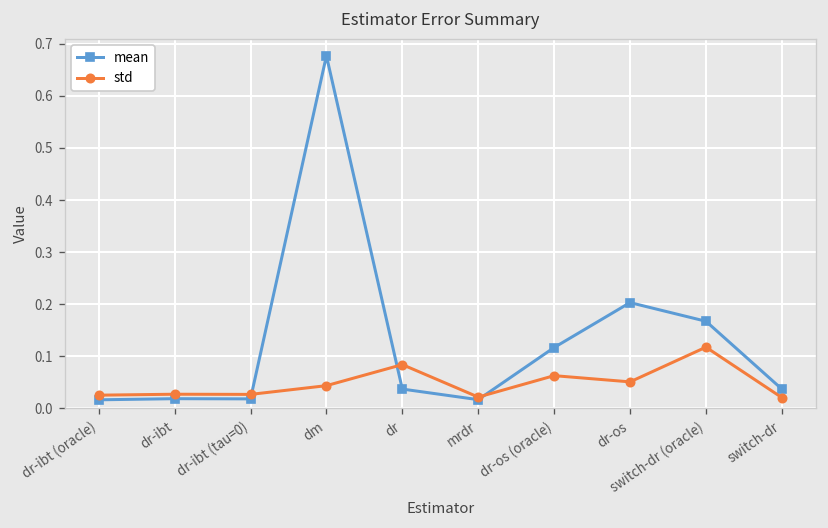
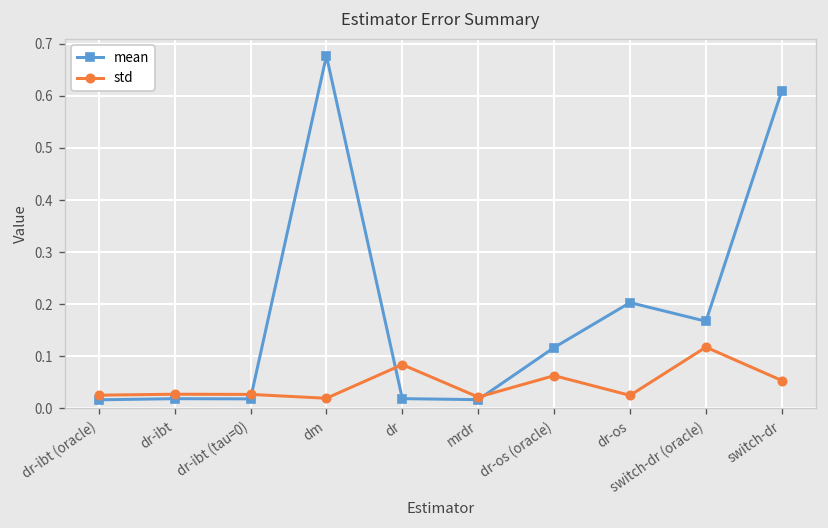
  {
    "mean": {
      "dr-ibt (oracle)": 0.02,
      "dr-ibt": 0.02,
      "dr-ibt (tau=0)": 0.02,
      "dm": 0.68,
-     "dr": 0.04,
+     "dr": 0.02,
      "dr-os (oracle)": 0.12,
      "dr-os": 0.20,
      "switch-dr (oracle)": 0.17,
-     "switch-dr": 0.04
+     "switch-dr": 0.61
    },
    "std": {
      "dr-ibt (oracle)": 0.03,
      "dr-ibt": 0.03,
      "dr-ibt (tau=0)": 0.03,
-     "dm": 0.04,
+     "dm": 0.02,
      "dr": 0.08,
      "dr-os (oracle)": 0.06,
-     "dr-os": 0.05,
+     "dr-os": 0.03,
      "switch-dr (oracle)": 0.12,
-     "switch-dr": 0.02
+     "switch-dr": 0.05
    }
  }
